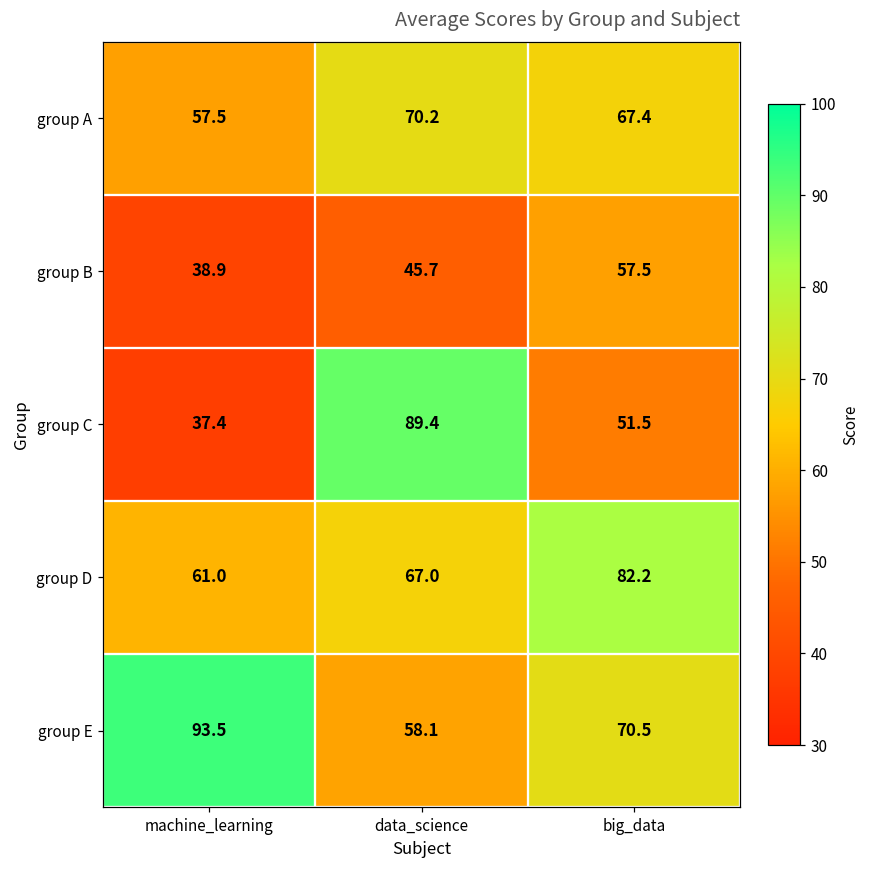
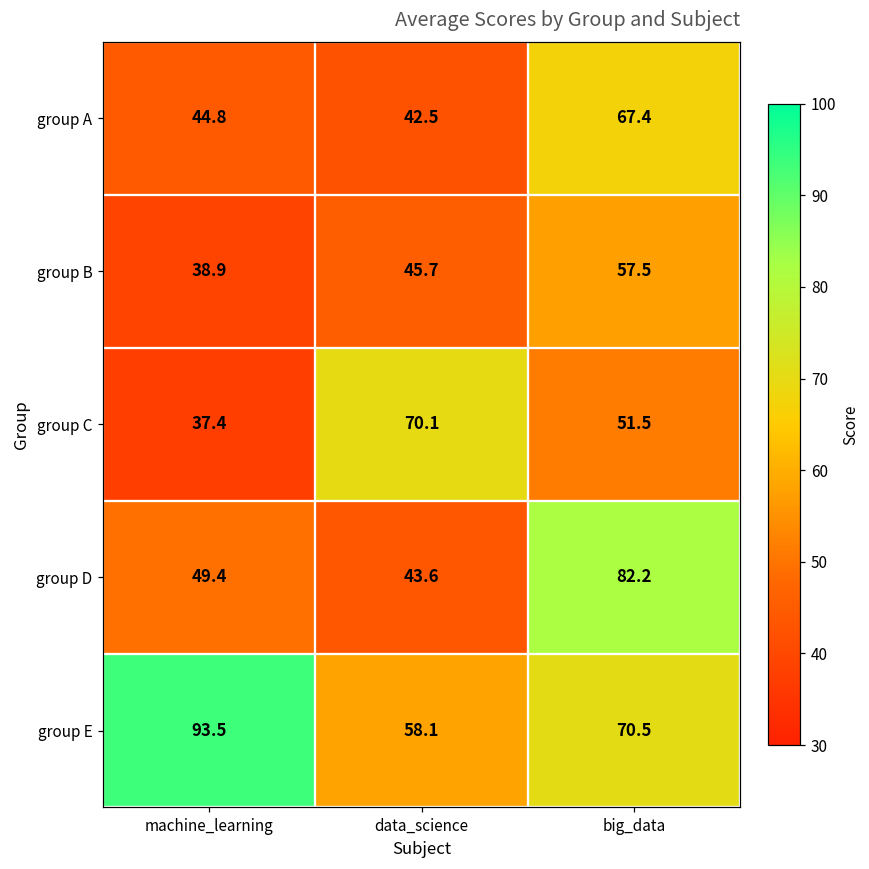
  {
    "group A": {
-     "machine_learning": 57.5,
-     "data_science": 70.2,
+     "machine_learning": 44.8,
+     "data_science": 42.5,
      "big_data": 67.4
    },
    "group B": {
      "machine_learning": 38.9,
      "data_science": 45.7,
      "big_data": 57.5
    },
    "group C": {
      "machine_learning": 37.4,
-     "data_science": 89.4,
+     "data_science": 70.1,
      "big_data": 51.5
    },
    "group D": {
-     "machine_learning": 61.0,
-     "data_science": 67.0,
+     "machine_learning": 49.4,
+     "data_science": 43.6,
      "big_data": 82.2
    },
    "group E": {
      "machine_learning": 93.5,
      "data_science": 58.1,
      "big_data": 70.5
    }
  }
